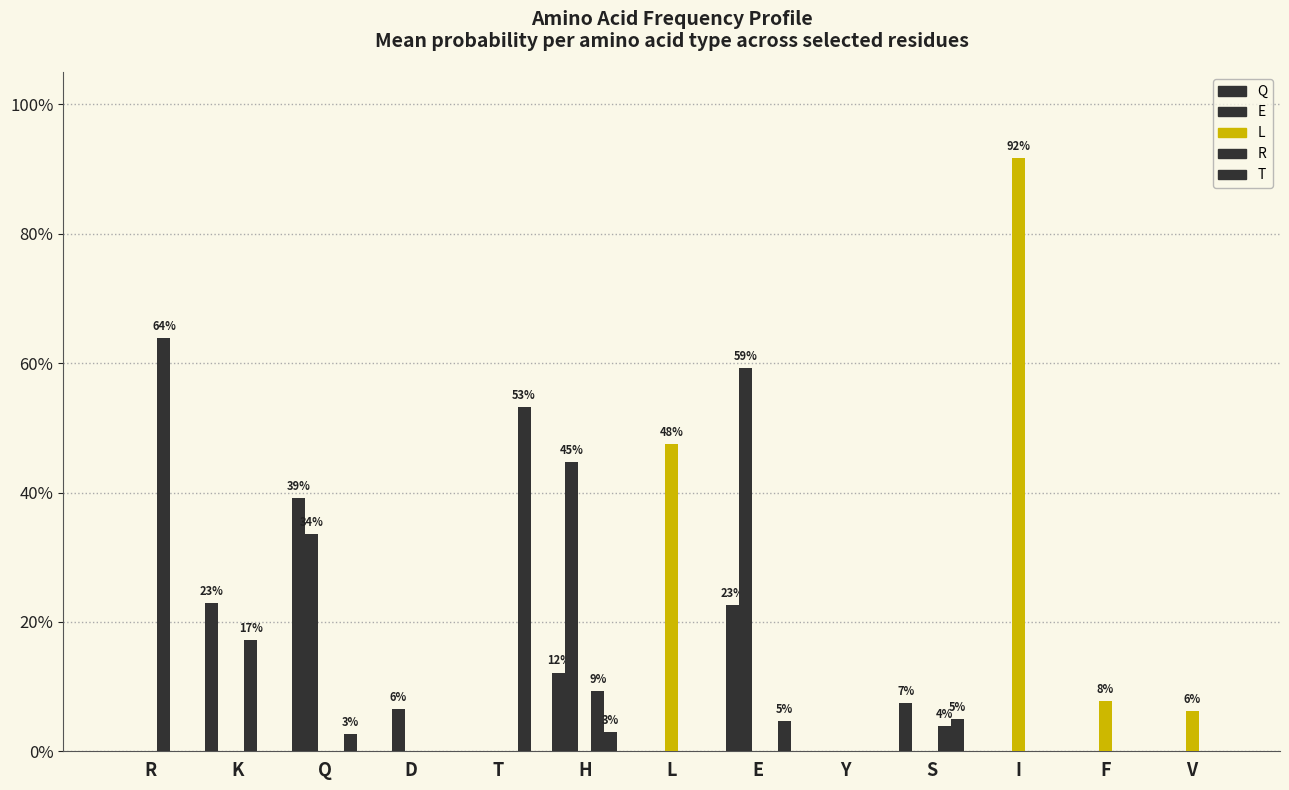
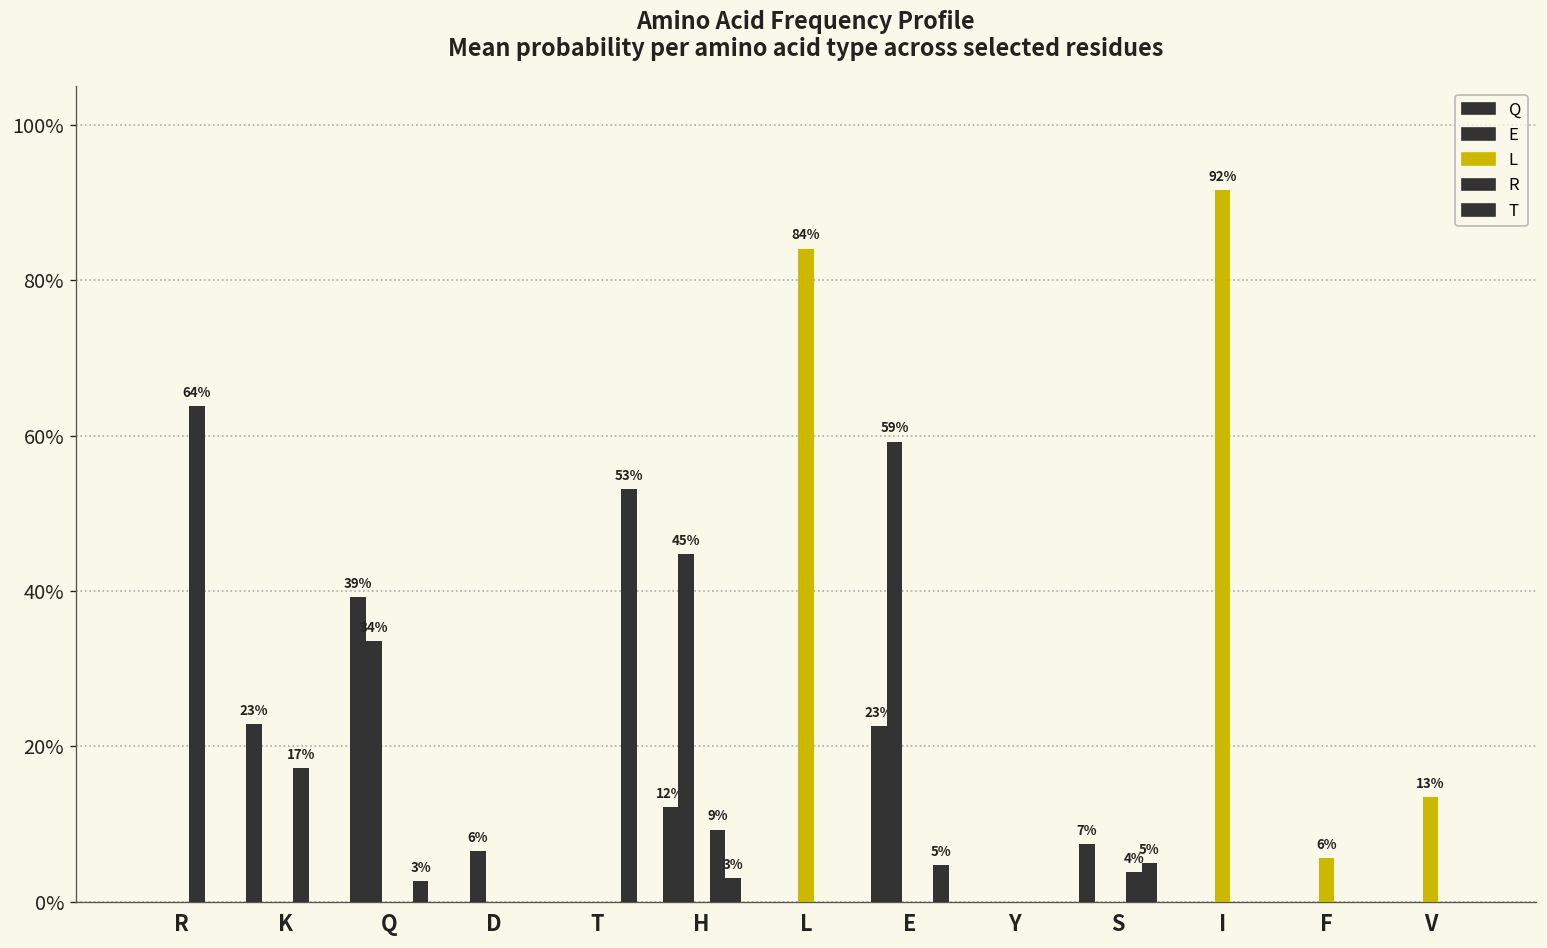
  {
    "L": {
-     "L": "48%",
+     "L": "84%",
      "I": "92%",
-     "F": "8%",
-     "V": "6%"
+     "F": "6%",
+     "V": "13%"
    }
  }
